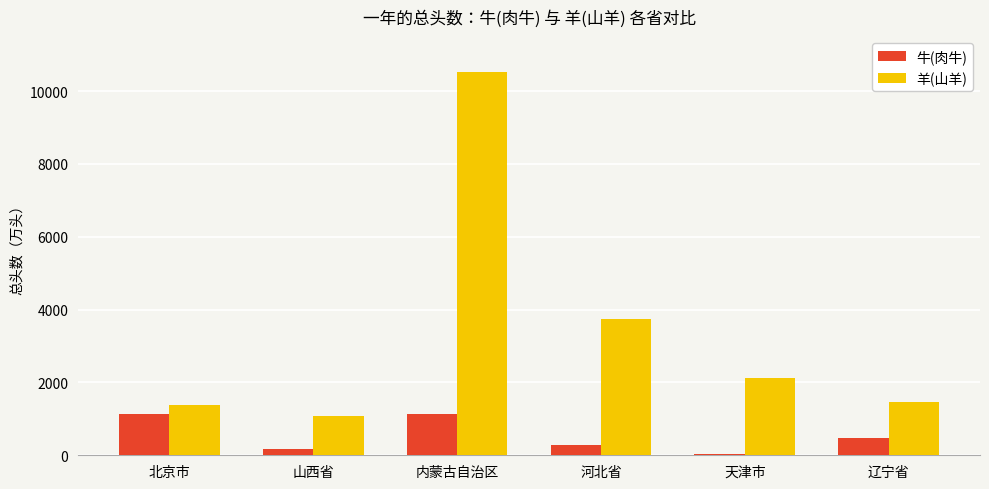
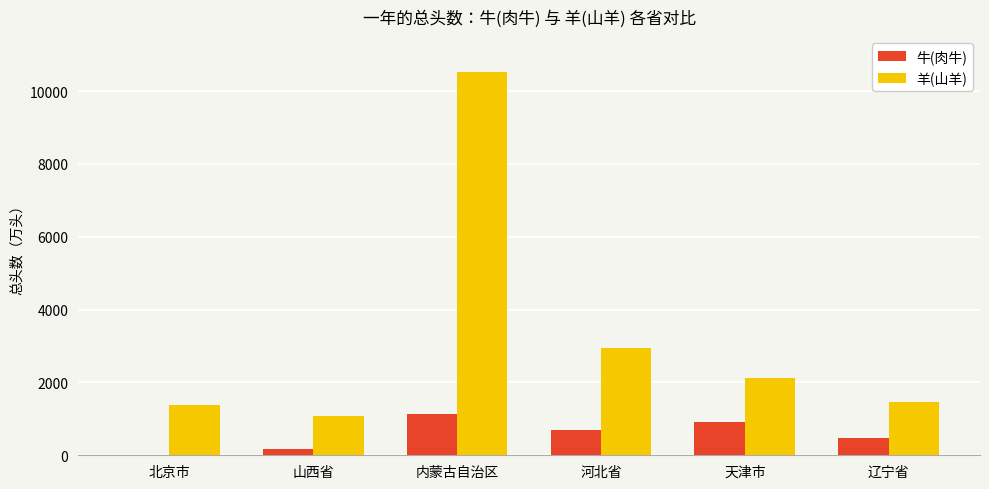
  {
    "牛(肉牛)": {
-     "北京市": 1100,
+     "北京市": 0,
      "山西省": 200,
      "内蒙古自治区": 1100,
-     "河北省": 300,
-     "天津市": 0,
+     "河北省": 700,
+     "天津市": 900,
      "辽宁省": 500
    },
    "羊(山羊)": {
      "北京市": 1400,
      "山西省": 1100,
      "内蒙古自治区": 10500,
-     "河北省": 3700,
+     "河北省": 2900,
      "天津市": 2100,
      "辽宁省": 1500
    }
  }
